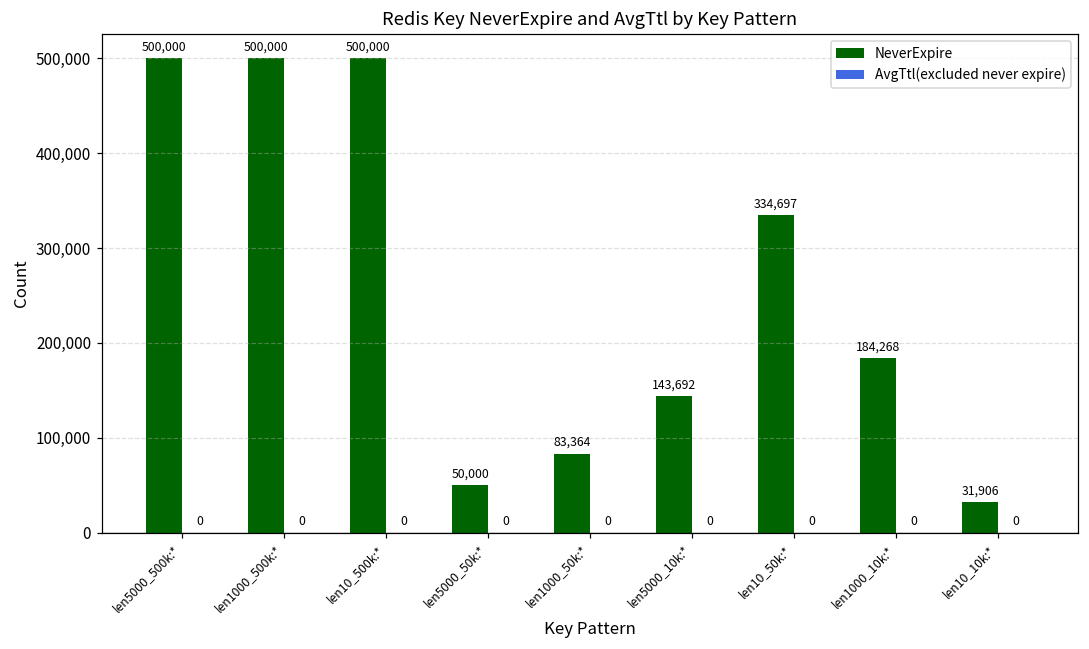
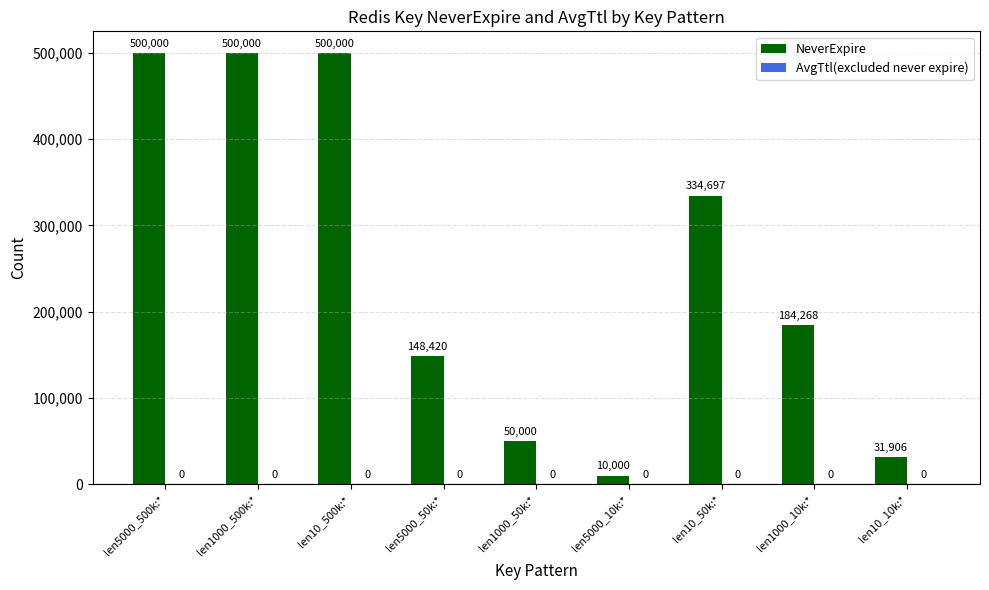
  {
    "NeverExpire": {
      "len5000_500k:*": "500,000",
      "len1000_500k:*": "500,000",
      "len10_500k:*": "500,000",
-     "len5000_50k:*": "50,000",
-     "len1000_50k:*": "83,364",
-     "len5000_10k:*": "143,692",
+     "len5000_50k:*": "148,420",
+     "len1000_50k:*": "50,000",
+     "len5000_10k:*": "10,000",
      "len10_50k:*": "334,697",
      "len1000_10k:*": "184,268",
      "len10_10k:*": "31,906"
    },
    "AvgTtl(excluded never expire)": {
      "len5000_500k:*": "0",
      "len1000_500k:*": "0",
      "len10_500k:*": "0",
      "len5000_50k:*": "0",
      "len1000_50k:*": "0",
      "len5000_10k:*": "0",
      "len10_50k:*": "0",
      "len1000_10k:*": "0",
      "len10_10k:*": "0"
    }
  }
